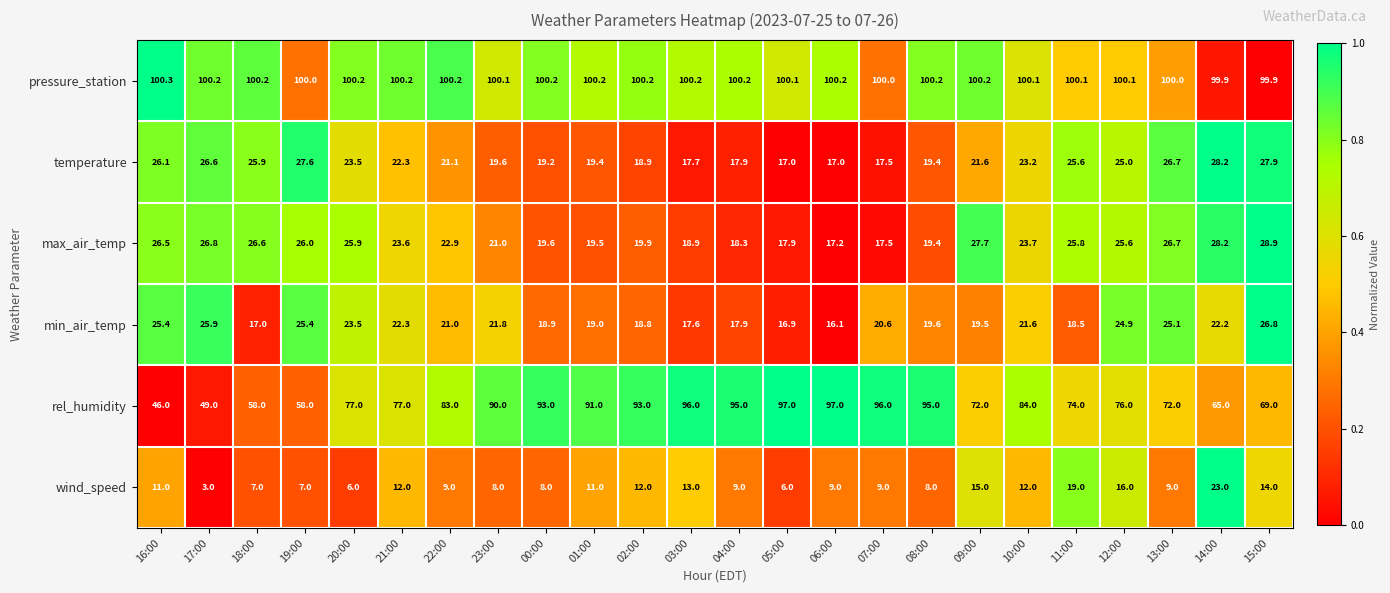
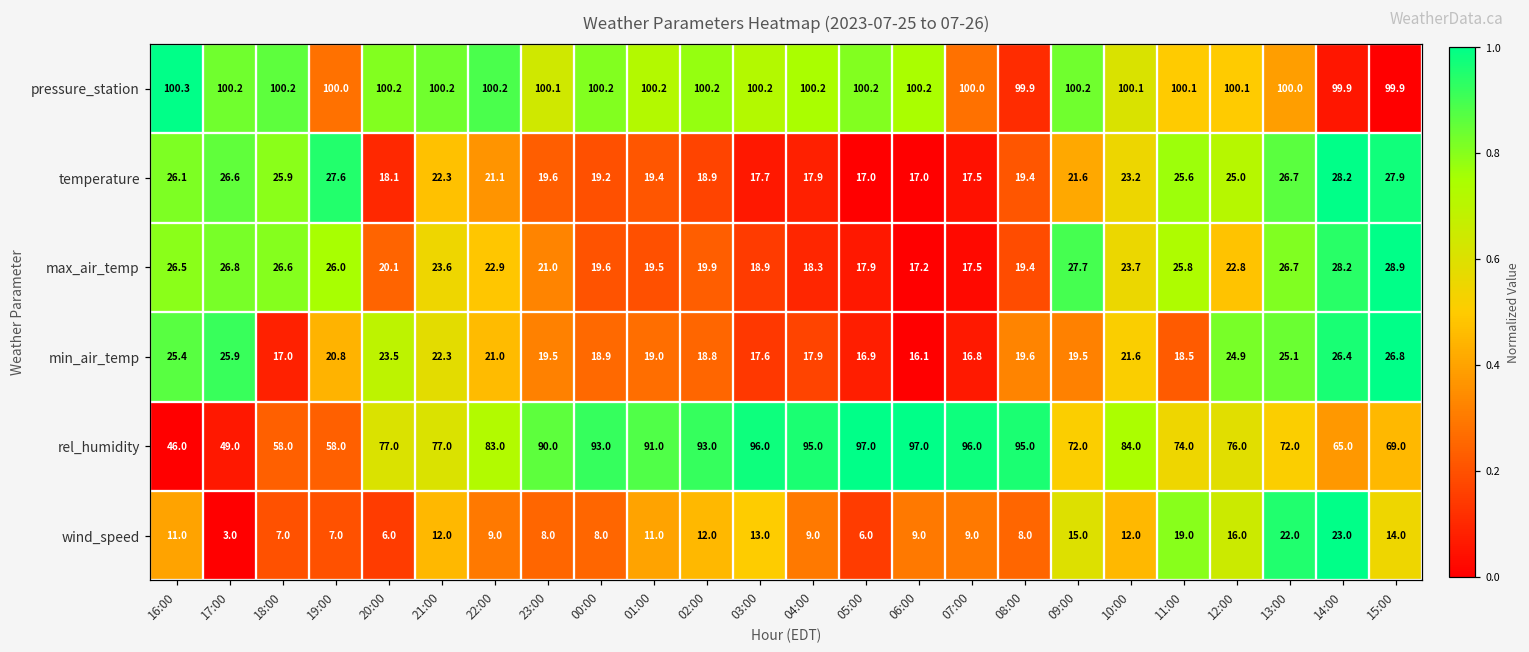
  {
    "pressure_station": {
      "16:00": 100.3,
      "17:00": 100.2,
      "18:00": 100.2,
      "19:00": 100.0,
      "20:00": 100.2,
      "21:00": 100.2,
      "22:00": 100.2,
      "23:00": 100.1,
      "00:00": 100.2,
      "01:00": 100.2,
      "02:00": 100.2,
      "03:00": 100.2,
      "04:00": 100.2,
-     "05:00": 100.1,
+     "05:00": 100.2,
      "06:00": 100.2,
      "07:00": 100.0,
-     "08:00": 100.2,
+     "08:00": 99.9,
      "09:00": 100.2,
      "10:00": 100.1,
      "11:00": 100.1,
      "12:00": 100.1,
      "13:00": 100.0,
      "14:00": 99.9,
      "15:00": 99.9
    },
    "temperature": {
      "16:00": 26.1,
      "17:00": 26.6,
      "18:00": 25.9,
      "19:00": 27.6,
-     "20:00": 23.5,
+     "20:00": 18.1,
      "21:00": 22.3,
      "22:00": 21.1,
      "23:00": 19.6,
      "00:00": 19.2,
      "01:00": 19.4,
      "02:00": 18.9,
      "03:00": 17.7,
      "04:00": 17.9,
      "05:00": 17.0,
      "06:00": 17.0,
      "07:00": 17.5,
      "08:00": 19.4,
      "09:00": 21.6,
      "10:00": 23.2,
      "11:00": 25.6,
      "12:00": 25.0,
      "13:00": 26.7,
      "14:00": 28.2,
      "15:00": 27.9
    },
    "max_air_temp": {
      "16:00": 26.5,
      "17:00": 26.8,
      "18:00": 26.6,
      "19:00": 26.0,
-     "20:00": 25.9,
+     "20:00": 20.1,
      "21:00": 23.6,
      "22:00": 22.9,
      "23:00": 21.0,
      "00:00": 19.6,
      "01:00": 19.5,
      "02:00": 19.9,
      "03:00": 18.9,
      "04:00": 18.3,
      "05:00": 17.9,
      "06:00": 17.2,
      "07:00": 17.5,
      "08:00": 19.4,
      "09:00": 27.7,
      "10:00": 23.7,
      "11:00": 25.8,
-     "12:00": 25.6,
+     "12:00": 22.8,
      "13:00": 26.7,
      "14:00": 28.2,
      "15:00": 28.9
    },
    "min_air_temp": {
      "16:00": 25.4,
      "17:00": 25.9,
      "18:00": 17.0,
-     "19:00": 25.4,
+     "19:00": 20.8,
      "20:00": 23.5,
      "21:00": 22.3,
      "22:00": 21.0,
-     "23:00": 21.8,
+     "23:00": 19.5,
      "00:00": 18.9,
      "01:00": 19.0,
      "02:00": 18.8,
      "03:00": 17.6,
      "04:00": 17.9,
      "05:00": 16.9,
      "06:00": 16.1,
-     "07:00": 20.6,
+     "07:00": 16.8,
      "08:00": 19.6,
      "09:00": 19.5,
      "10:00": 21.6,
      "11:00": 18.5,
      "12:00": 24.9,
      "13:00": 25.1,
-     "14:00": 22.2,
+     "14:00": 26.4,
      "15:00": 26.8
    },
    "rel_humidity": {
      "16:00": 46.0,
      "17:00": 49.0,
      "18:00": 58.0,
      "19:00": 58.0,
      "20:00": 77.0,
      "21:00": 77.0,
      "22:00": 83.0,
      "23:00": 90.0,
      "00:00": 93.0,
      "01:00": 91.0,
      "02:00": 93.0,
      "03:00": 96.0,
      "04:00": 95.0,
      "05:00": 97.0,
      "06:00": 97.0,
      "07:00": 96.0,
      "08:00": 95.0,
      "09:00": 72.0,
      "10:00": 84.0,
      "11:00": 74.0,
      "12:00": 76.0,
      "13:00": 72.0,
      "14:00": 65.0,
      "15:00": 69.0
    },
    "wind_speed": {
      "16:00": 11.0,
      "17:00": 3.0,
      "18:00": 7.0,
      "19:00": 7.0,
      "20:00": 6.0,
      "21:00": 12.0,
      "22:00": 9.0,
      "23:00": 8.0,
      "00:00": 8.0,
      "01:00": 11.0,
      "02:00": 12.0,
      "03:00": 13.0,
      "04:00": 9.0,
      "05:00": 6.0,
      "06:00": 9.0,
      "07:00": 9.0,
      "08:00": 8.0,
      "09:00": 15.0,
      "10:00": 12.0,
      "11:00": 19.0,
      "12:00": 16.0,
-     "13:00": 9.0,
+     "13:00": 22.0,
      "14:00": 23.0,
      "15:00": 14.0
    }
  }
